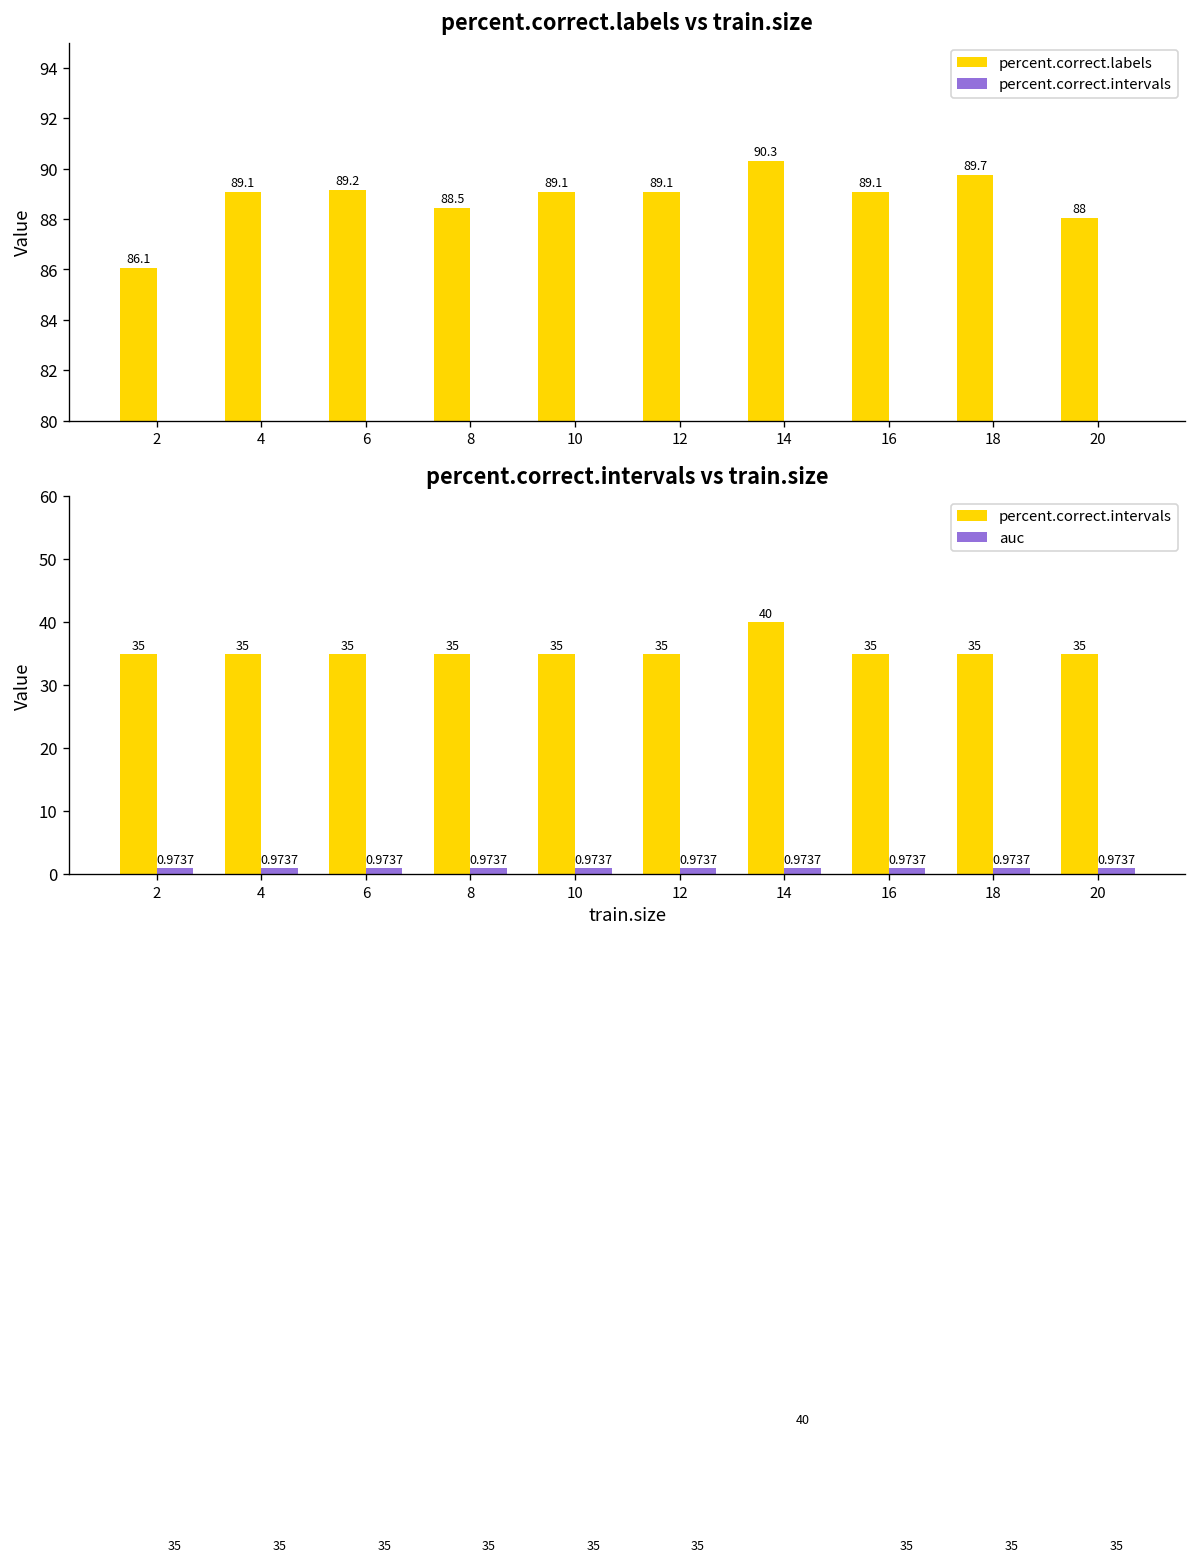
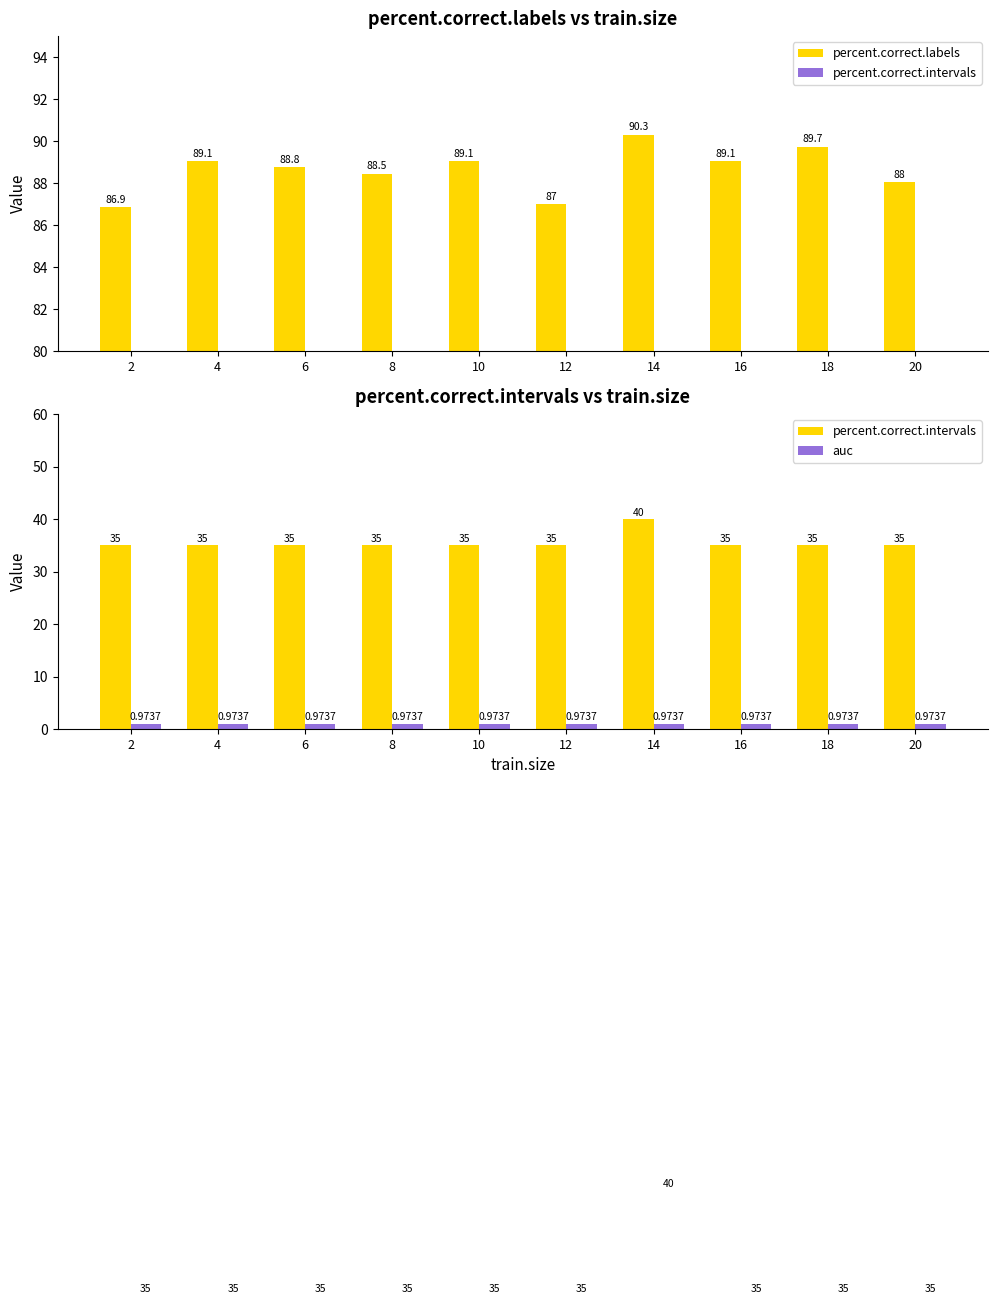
  {
    "percent.correct.labels vs train.size": {
      "percent.correct.labels": {
-       "2": 86.1,
+       "2": 86.9,
        "4": 89.1,
-       "6": 89.2,
+       "6": 88.8,
        "8": 88.5,
        "10": 89.1,
-       "12": 89.1,
+       "12": 87,
        "14": 90.3,
        "16": 89.1,
        "18": 89.7,
        "20": 88
      }
    },
    "percent.correct.intervals vs train.size": {
      "percent.correct.intervals": {
        "2": 35,
        "4": 35,
        "6": 35,
        "8": 35,
        "10": 35,
        "12": 35,
        "14": 40,
        "16": 35,
        "18": 35,
        "20": 35
      },
      "auc": {
        "2": 0.9737,
        "4": 0.9737,
        "6": 0.9737,
        "8": 0.9737,
        "10": 0.9737,
        "12": 0.9737,
        "14": 0.9737,
        "16": 0.9737,
        "18": 0.9737,
        "20": 0.9737
      }
    }
  }
